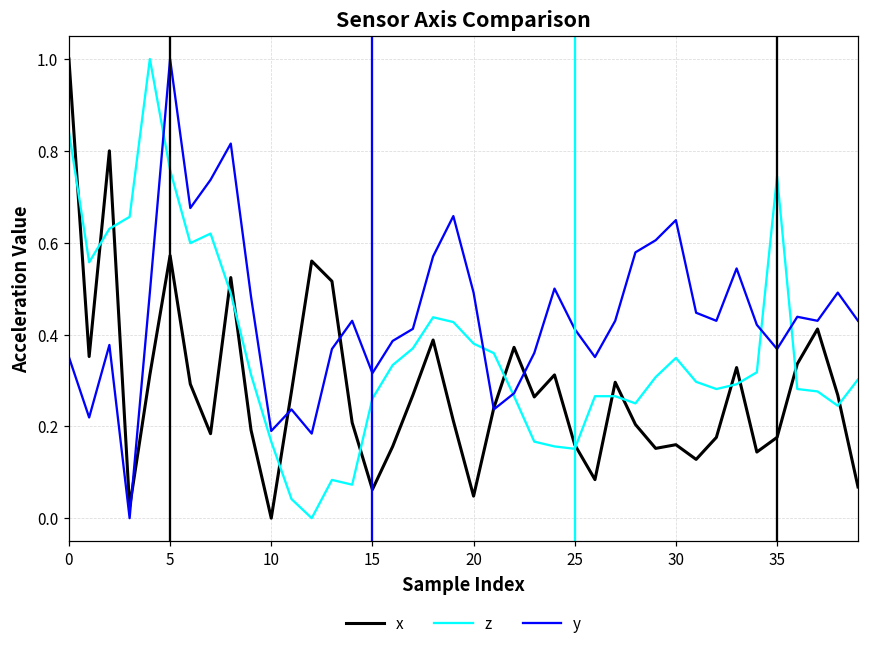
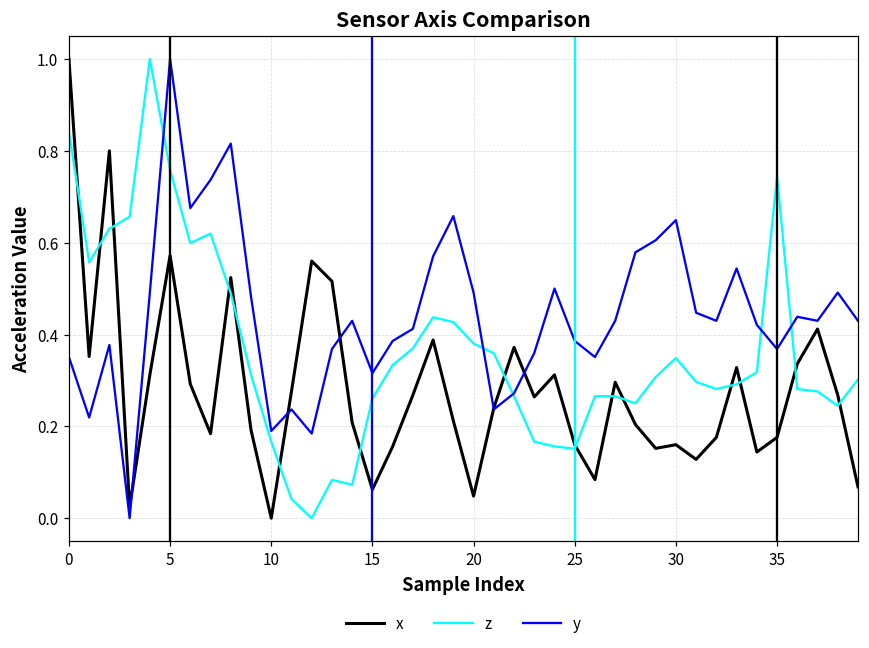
  {
    "x": {
      "0": 1.00,
      "5": 0.57,
      "10": 0.00,
      "15": 0.06,
      "20": 0.05,
      "25": 0.16,
      "30": 0.16,
      "35": 0.18
    },
    "z": {
      "0": 0.84,
      "5": 0.76,
      "10": 0.17,
      "15": 0.26,
      "20": 0.38,
      "25": 0.15,
      "30": 0.35,
      "35": 0.74
    },
    "y": {
      "0": 0.35,
      "5": 1.00,
      "10": 0.19,
      "15": 0.32,
      "20": 0.49,
-     "25": 0.41,
+     "25": 0.39,
      "30": 0.65,
      "35": 0.37
    }
  }
